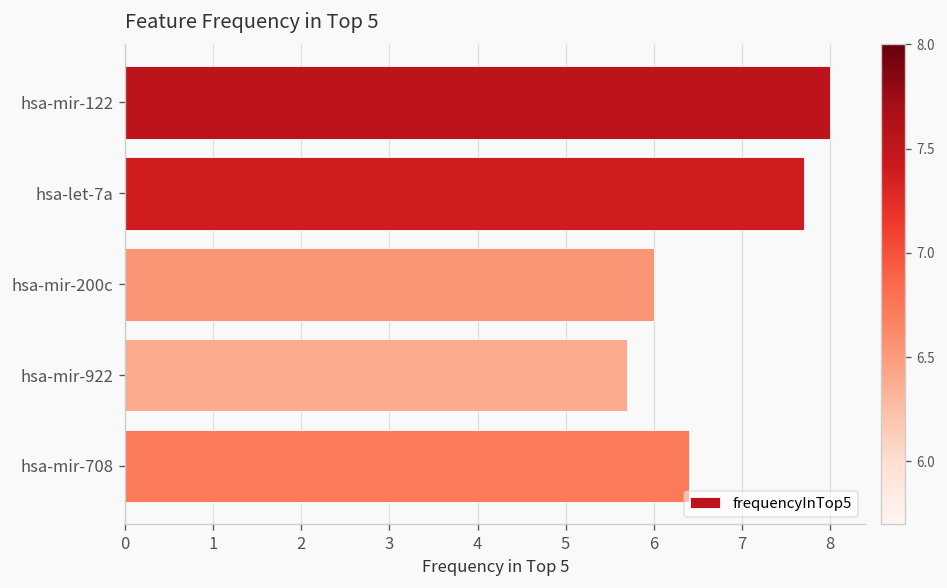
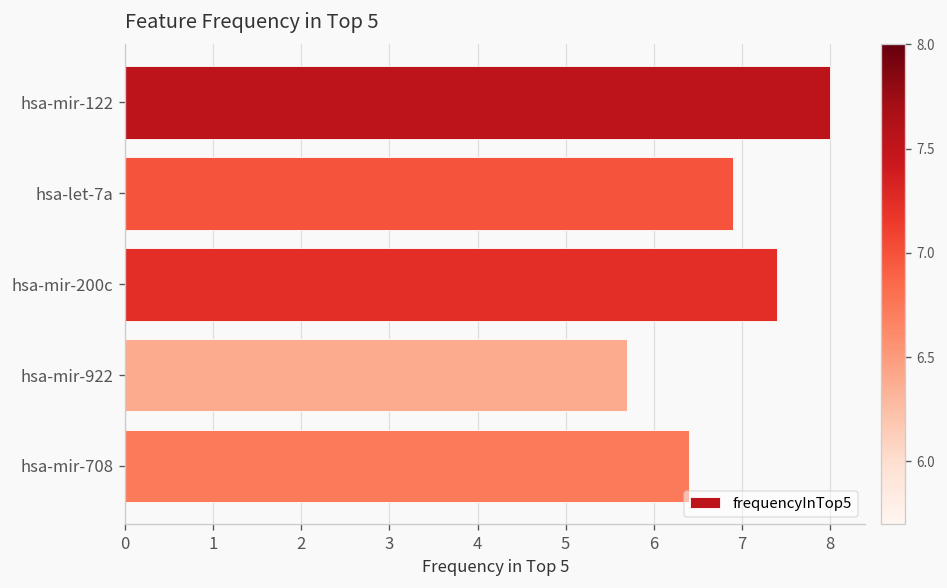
  {
    "hsa-mir-122": 8.0,
-   "hsa-let-7a": 7.7,
-   "hsa-mir-200c": 6.0,
+   "hsa-let-7a": 6.9,
+   "hsa-mir-200c": 7.4,
    "hsa-mir-922": 5.7,
    "hsa-mir-708": 6.4
  }
